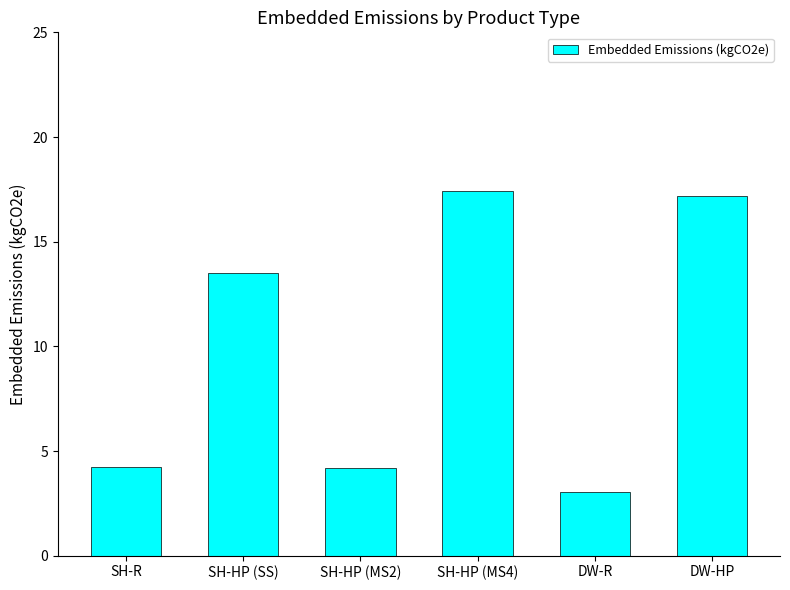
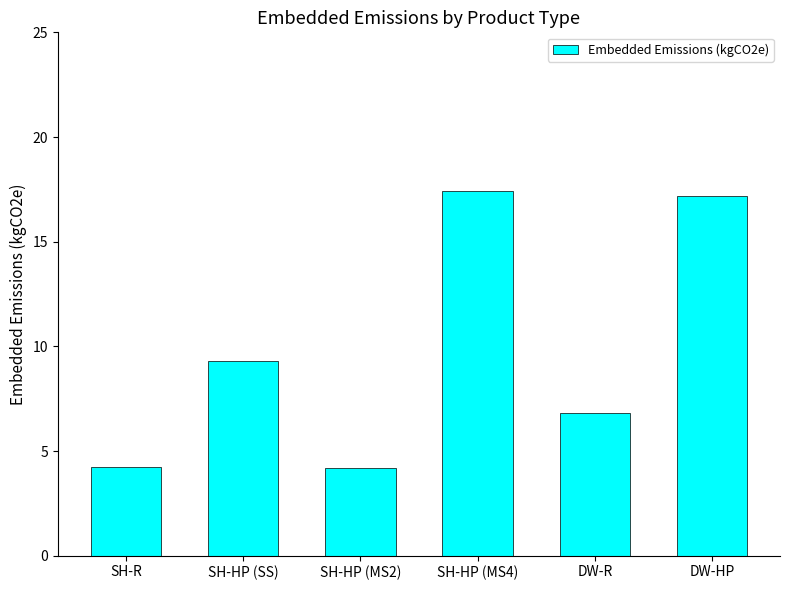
  {
    "SH-R": 4.2,
-   "SH-HP (SS)": 13.5,
+   "SH-HP (SS)": 9.3,
    "SH-HP (MS2)": 4.2,
    "SH-HP (MS4)": 17.4,
-   "DW-R": 3.1,
+   "DW-R": 6.8,
    "DW-HP": 17.2
  }
